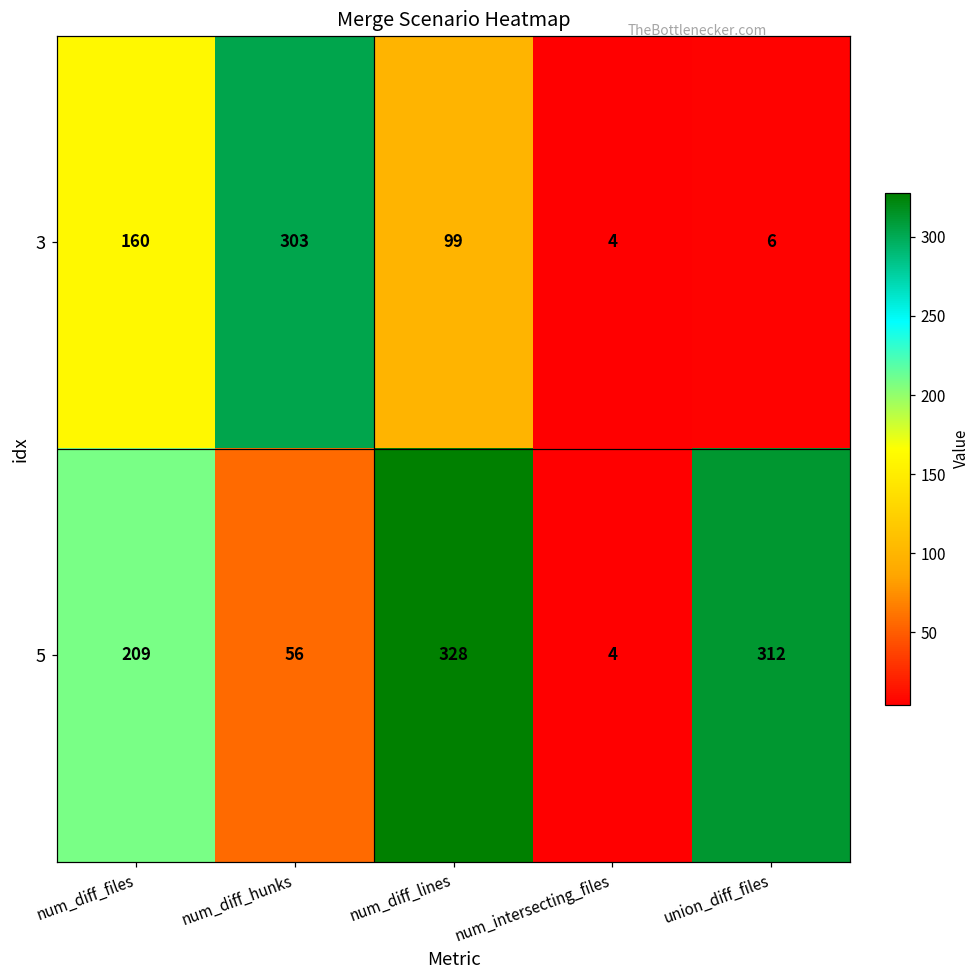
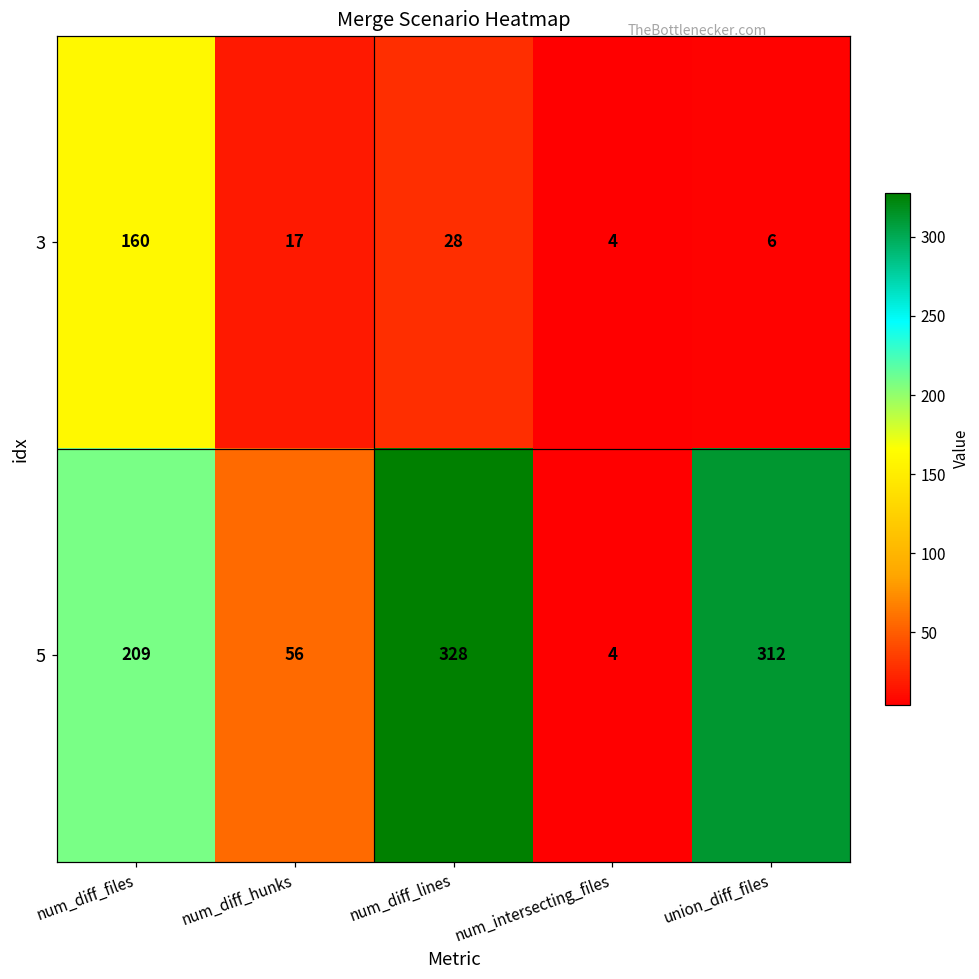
  {
    "3": {
      "num_diff_files": 160,
-     "num_diff_hunks": 303,
-     "num_diff_lines": 99,
+     "num_diff_hunks": 17,
+     "num_diff_lines": 28,
      "num_intersecting_files": 4,
      "union_diff_files": 6
    },
    "5": {
      "num_diff_files": 209,
      "num_diff_hunks": 56,
      "num_diff_lines": 328,
      "num_intersecting_files": 4,
      "union_diff_files": 312
    }
  }
